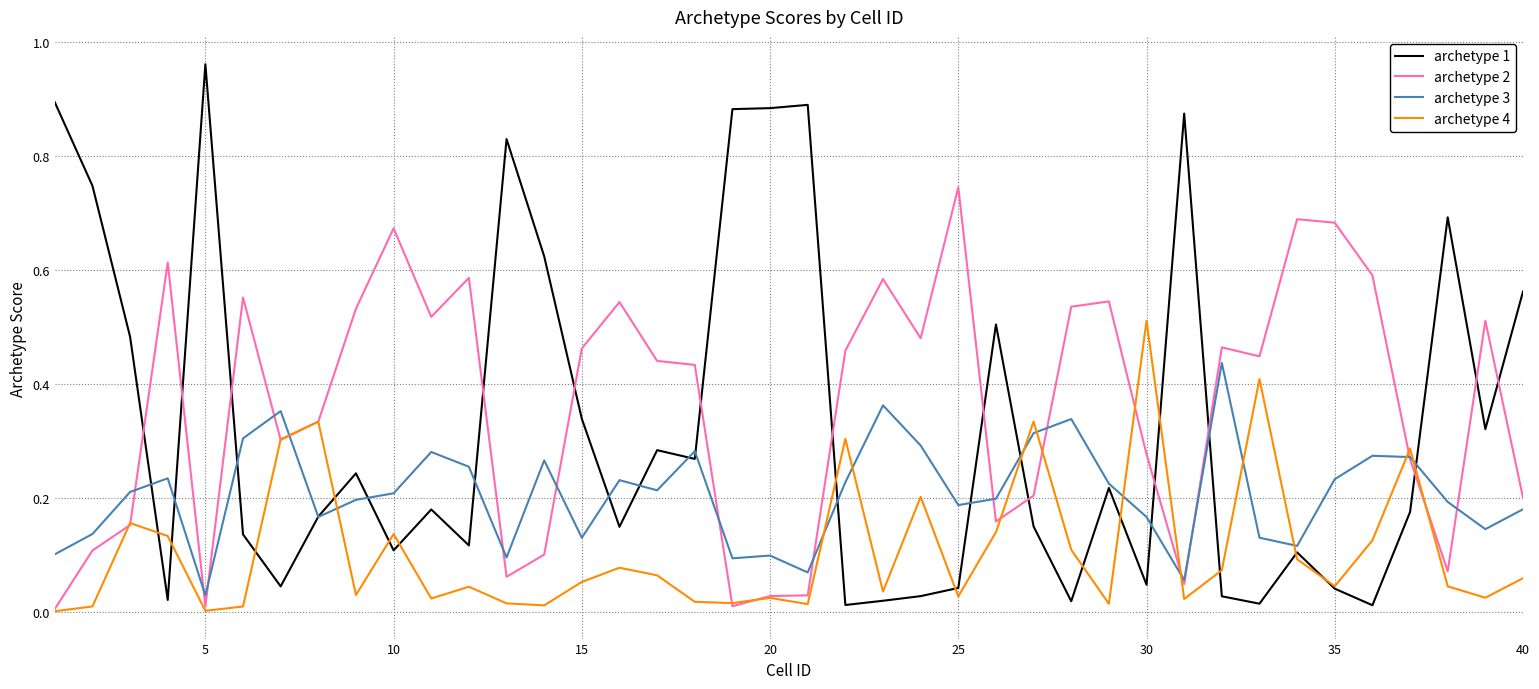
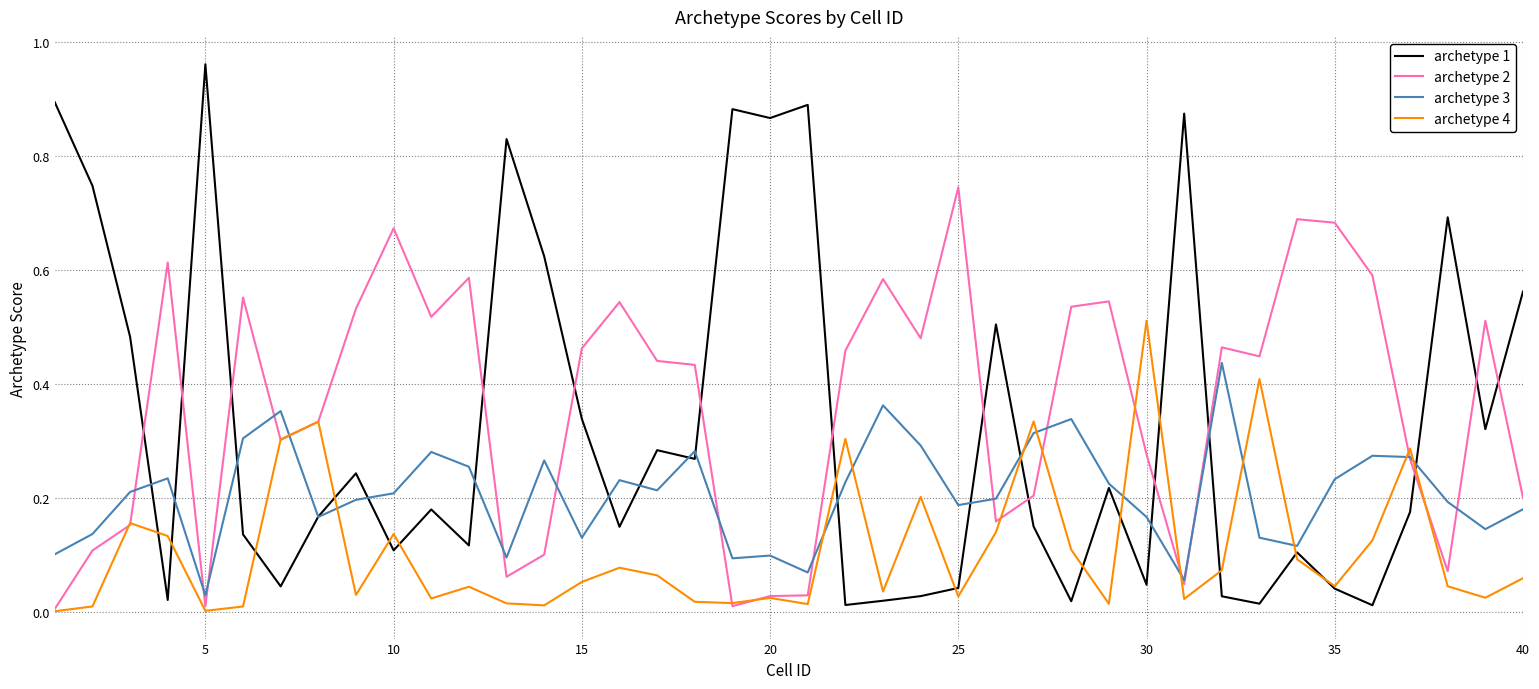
  {
    "archetype 1": {
      "5": 0.96,
      "10": 0.11,
      "15": 0.34,
-     "20": 0.88,
+     "20": 0.87,
      "25": 0.04,
      "30": 0.05,
      "40": 0.56
    },
    "archetype 2": {
      "5": 0.01,
      "10": 0.67,
      "15": 0.46,
      "25": 0.74,
      "30": 0.28,
      "35": 0.68,
      "40": 0.20
    },
    "archetype 3": {
      "5": 0.03,
      "10": 0.21,
      "15": 0.13,
      "20": 0.10,
      "25": 0.19,
      "30": 0.17,
      "35": 0.23,
      "40": 0.18
    },
    "archetype 4": {
      "5": 0.00,
      "10": 0.14,
      "15": 0.05,
      "25": 0.03,
      "30": 0.51,
      "40": 0.06
    }
  }
